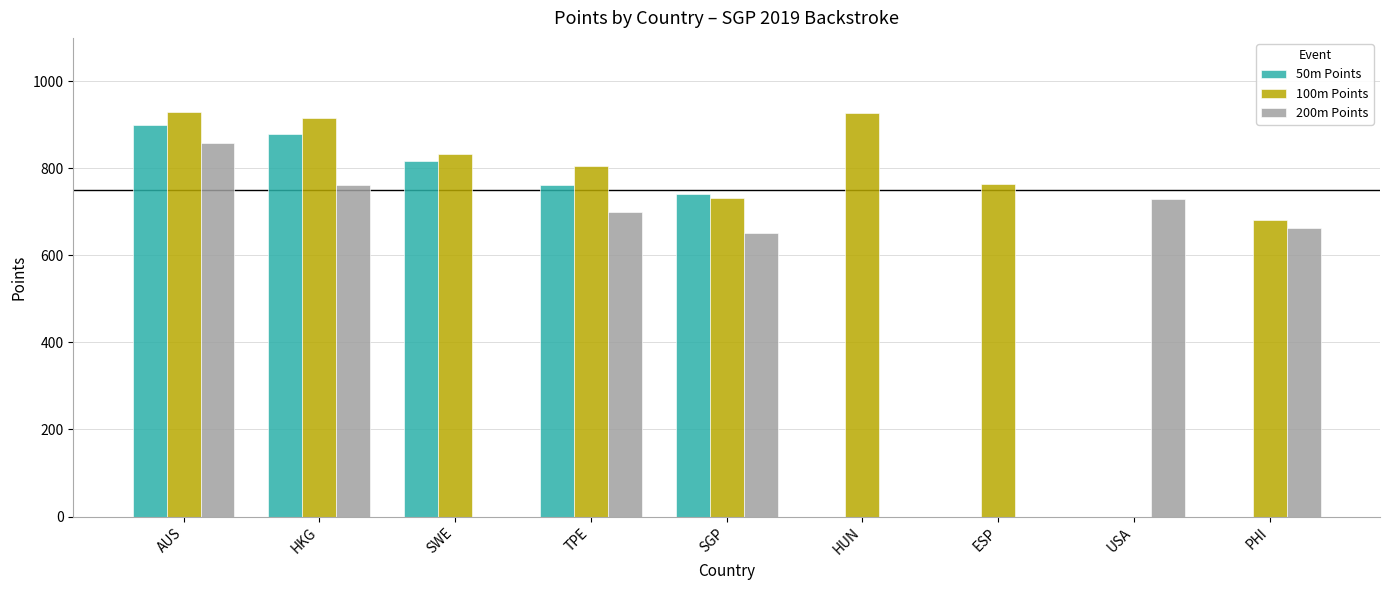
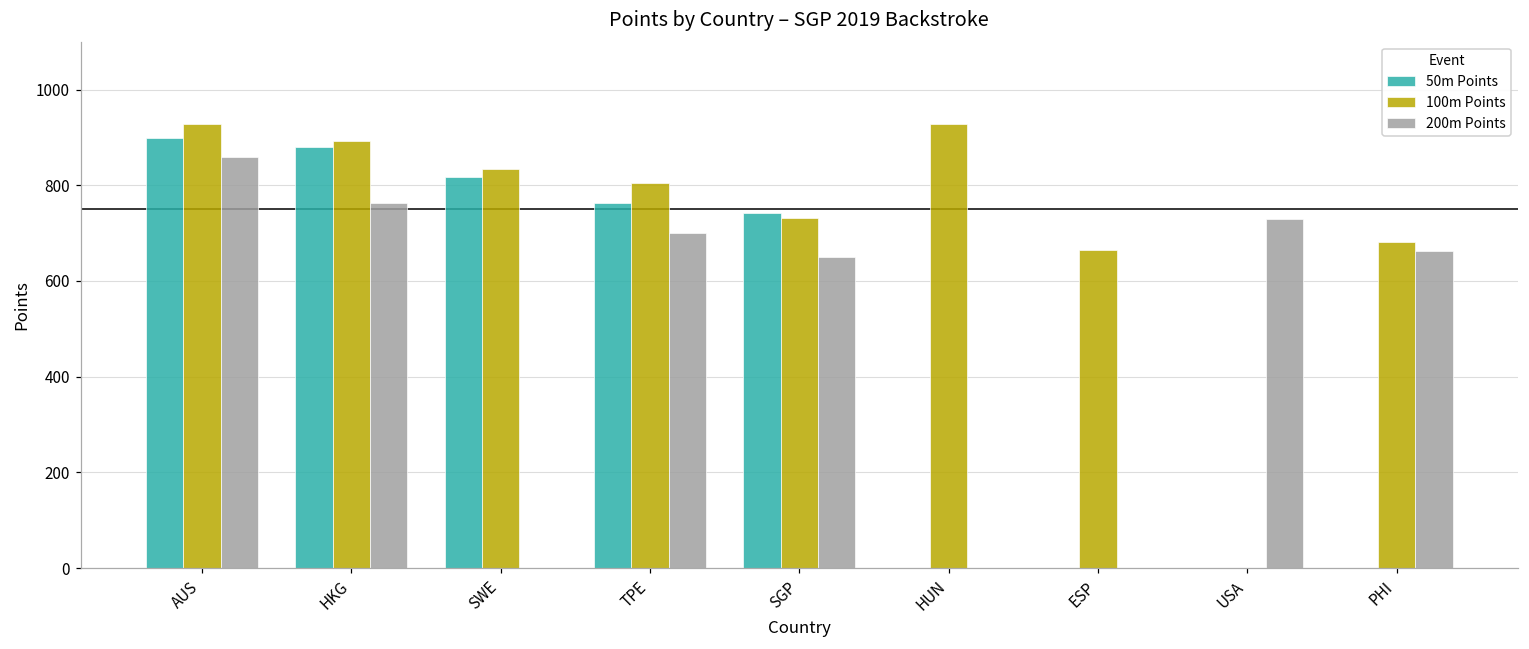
  {
    "100m Points": {
      "AUS": 930,
-     "HKG": 920,
+     "HKG": 890,
      "SWE": 830,
      "TPE": 810,
      "SGP": 730,
      "HUN": 930,
-     "ESP": 760,
+     "ESP": 660,
      "PHI": 680
    }
  }
